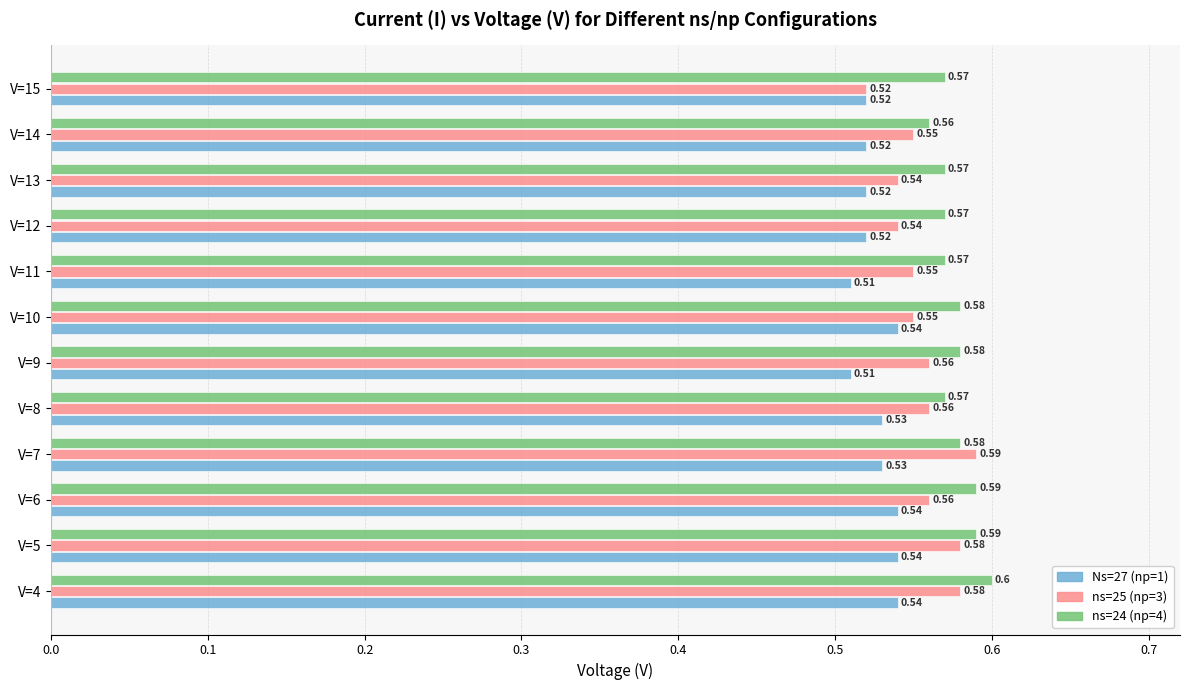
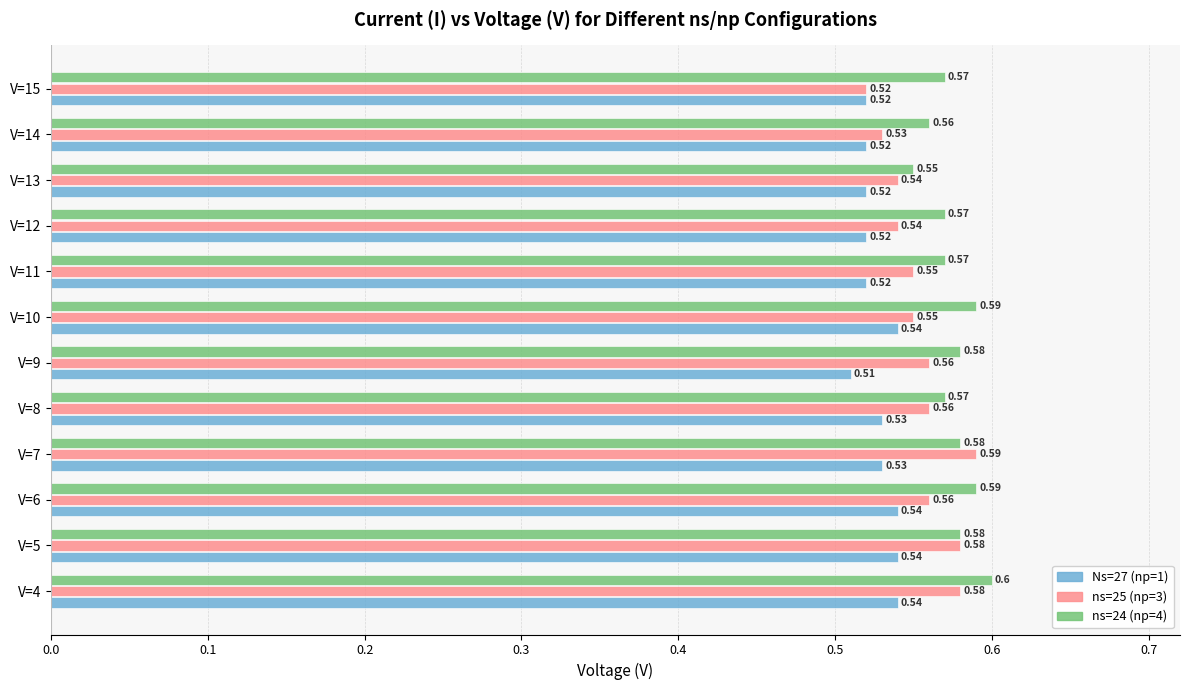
  {
    "Ns=27 (np=1)": {
      "V=15": 0.52,
      "V=14": 0.52,
      "V=13": 0.52,
      "V=12": 0.52,
-     "V=11": 0.51,
+     "V=11": 0.52,
      "V=10": 0.54,
      "V=9": 0.51,
      "V=8": 0.53,
      "V=7": 0.53,
      "V=6": 0.54,
      "V=5": 0.54,
      "V=4": 0.54
    },
    "ns=25 (np=3)": {
      "V=15": 0.52,
-     "V=14": 0.55,
+     "V=14": 0.53,
      "V=13": 0.54,
      "V=12": 0.54,
      "V=11": 0.55,
      "V=10": 0.55,
      "V=9": 0.56,
      "V=8": 0.56,
      "V=7": 0.59,
      "V=6": 0.56,
      "V=5": 0.58,
      "V=4": 0.58
    },
    "ns=24 (np=4)": {
      "V=15": 0.57,
      "V=14": 0.56,
-     "V=13": 0.57,
+     "V=13": 0.55,
      "V=12": 0.57,
      "V=11": 0.57,
-     "V=10": 0.58,
+     "V=10": 0.59,
      "V=9": 0.58,
      "V=8": 0.57,
      "V=7": 0.58,
      "V=6": 0.59,
-     "V=5": 0.59,
+     "V=5": 0.58,
      "V=4": 0.6
    }
  }
